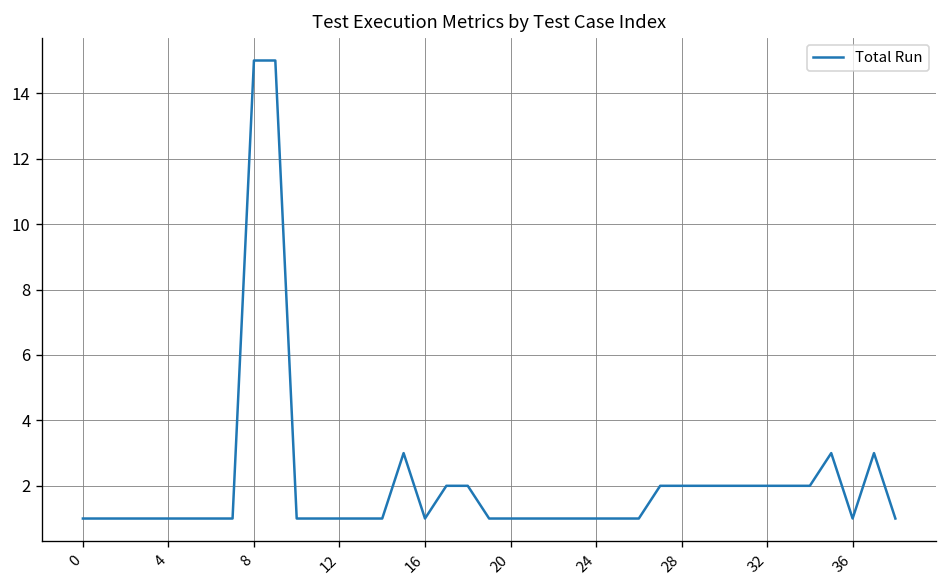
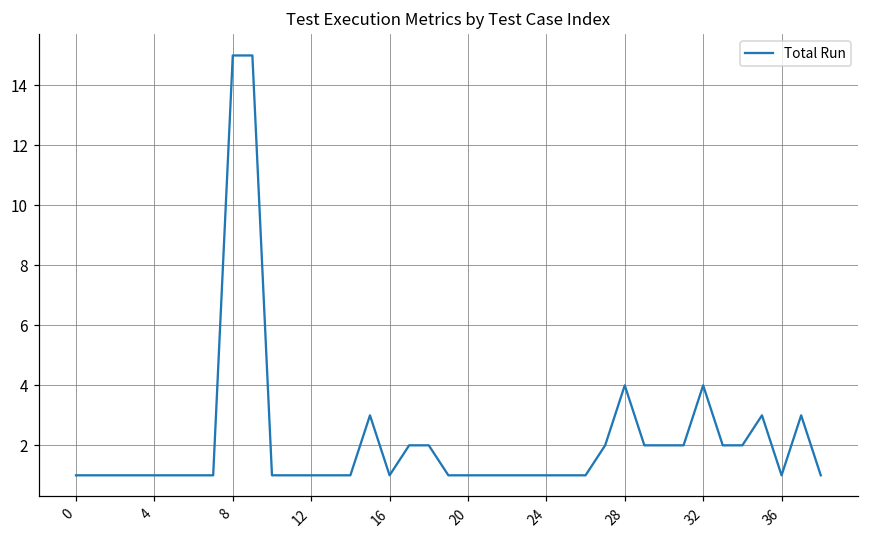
  {
    "0": 1,
    "4": 1,
    "8": 15,
    "12": 1,
    "16": 1,
    "20": 1,
    "24": 1,
-   "28": 2,
-   "32": 2,
+   "28": 4,
+   "32": 4,
    "36": 1
  }
